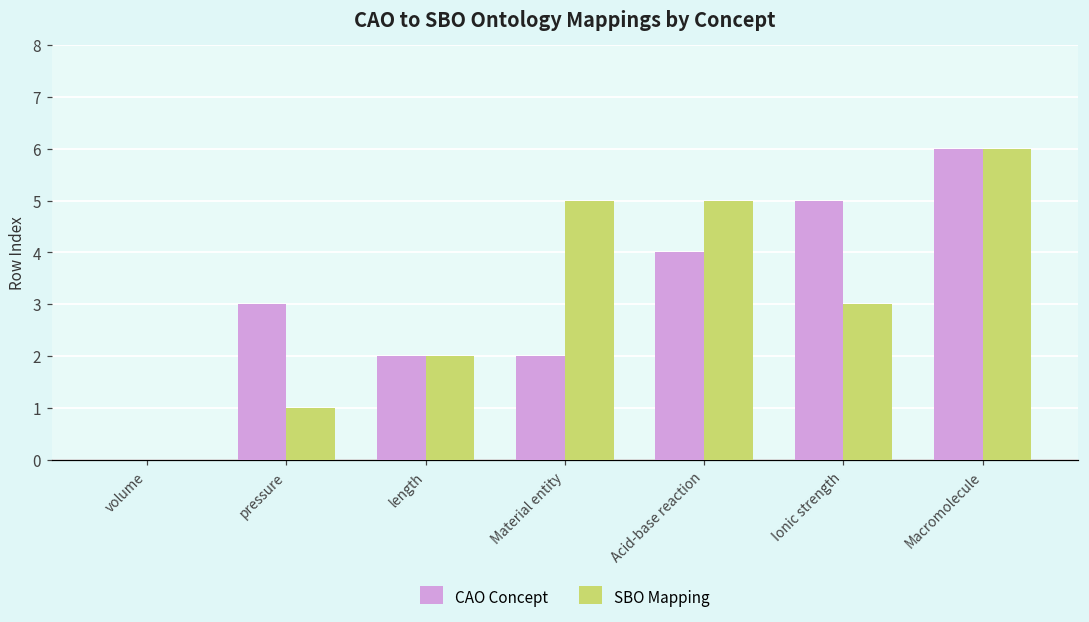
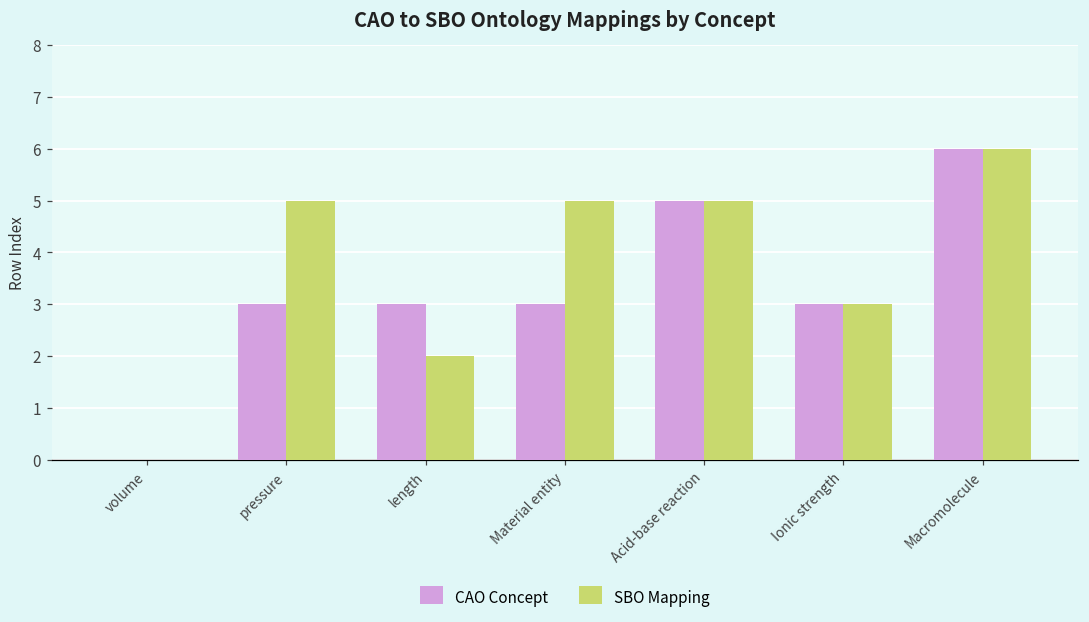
  {
    "CAO Concept": {
      "volume": 0,
      "pressure": 3,
-     "length": 2,
-     "Material entity": 2,
-     "Acid-base reaction": 4,
-     "Ionic strength": 5,
+     "length": 3,
+     "Material entity": 3,
+     "Acid-base reaction": 5,
+     "Ionic strength": 3,
      "Macromolecule": 6
    },
    "SBO Mapping": {
      "volume": 0,
-     "pressure": 1,
+     "pressure": 5,
      "length": 2,
      "Material entity": 5,
      "Acid-base reaction": 5,
      "Ionic strength": 3,
      "Macromolecule": 6
    }
  }
